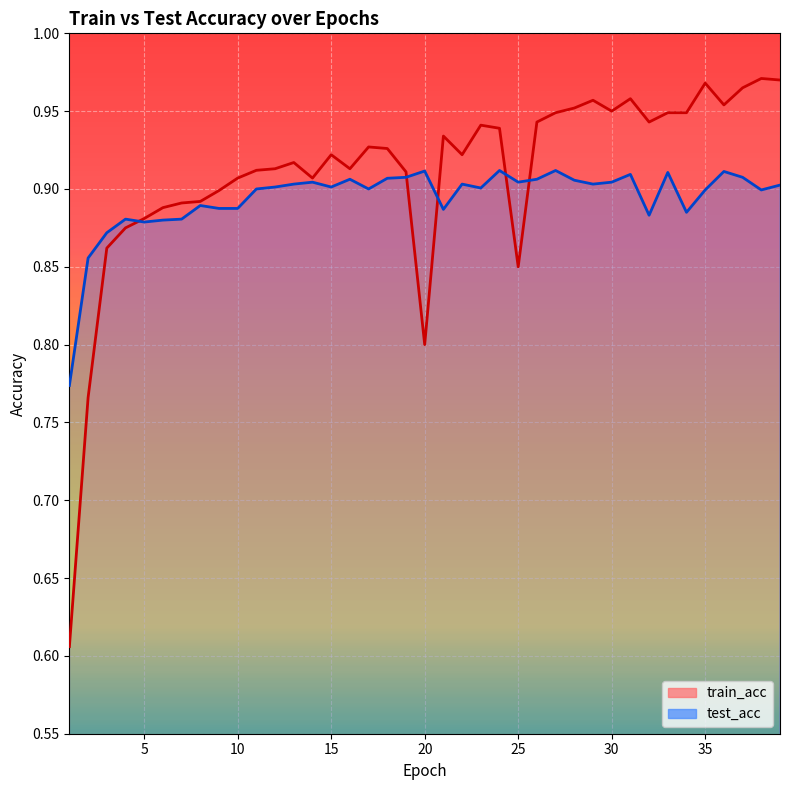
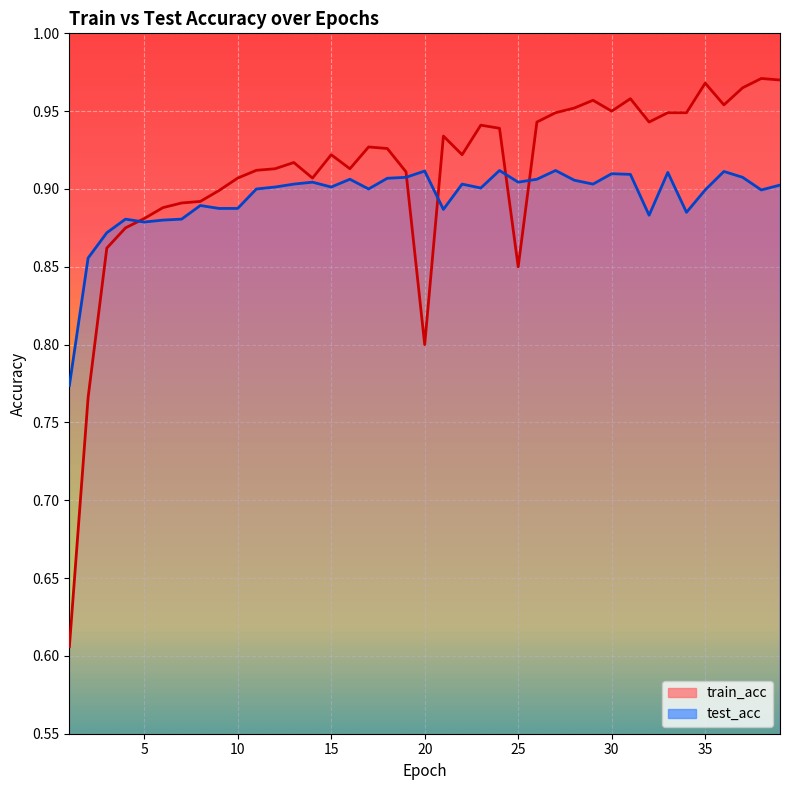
  {
    "train_acc": {
      "5": 0.881,
      "10": 0.907,
      "15": 0.922,
      "20": 0.800,
      "25": 0.850,
      "30": 0.950,
      "35": 0.968
    },
    "test_acc": {
      "5": 0.879,
      "10": 0.888,
      "15": 0.901,
      "20": 0.912,
      "25": 0.904,
-     "30": 0.904,
+     "30": 0.910,
      "35": 0.899
    }
  }
